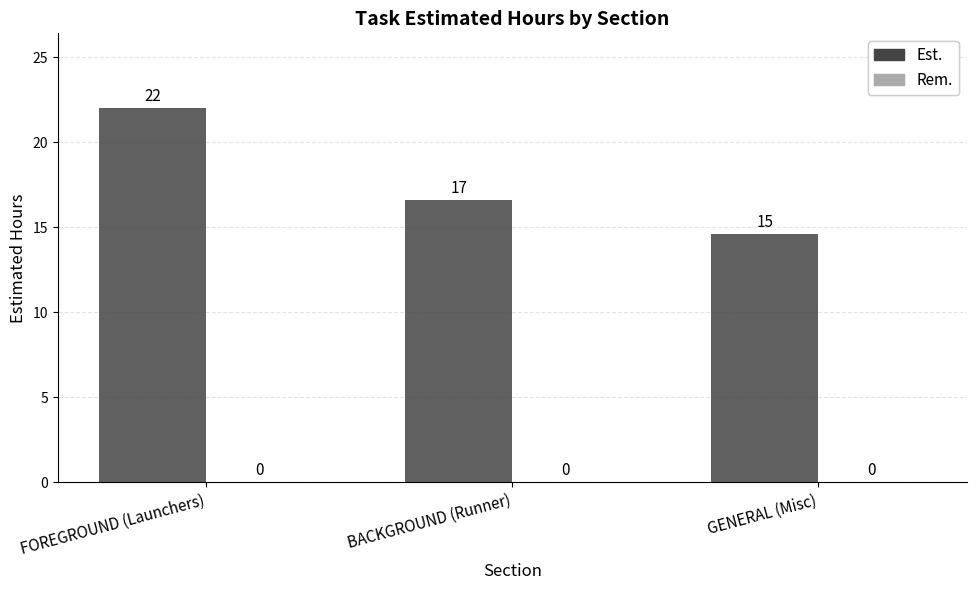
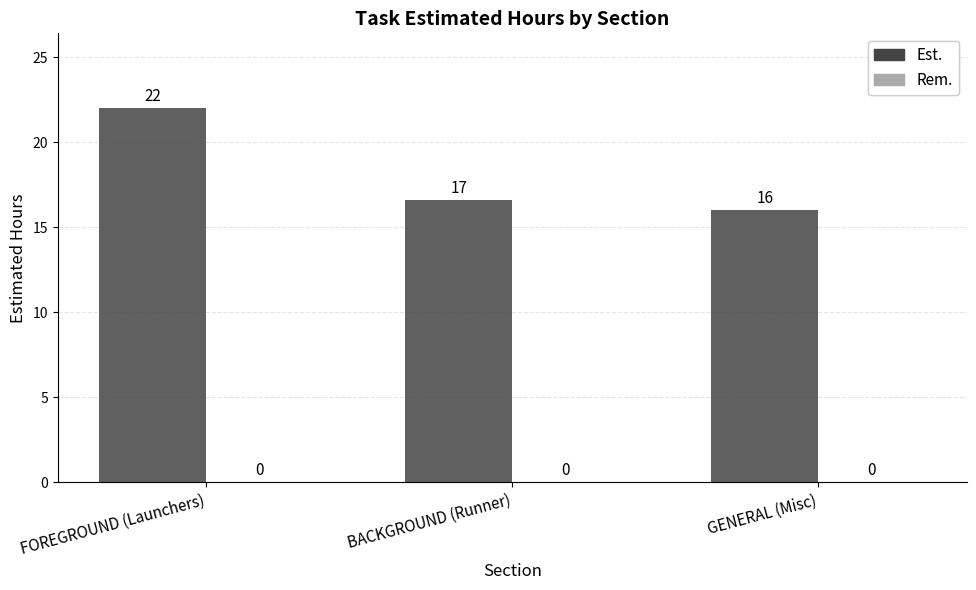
  {
    "Est.": {
      "FOREGROUND (Launchers)": 22,
      "BACKGROUND (Runner)": 17,
-     "GENERAL (Misc)": 15
+     "GENERAL (Misc)": 16
    },
    "Rem.": {
      "FOREGROUND (Launchers)": 0,
      "BACKGROUND (Runner)": 0,
      "GENERAL (Misc)": 0
    }
  }
